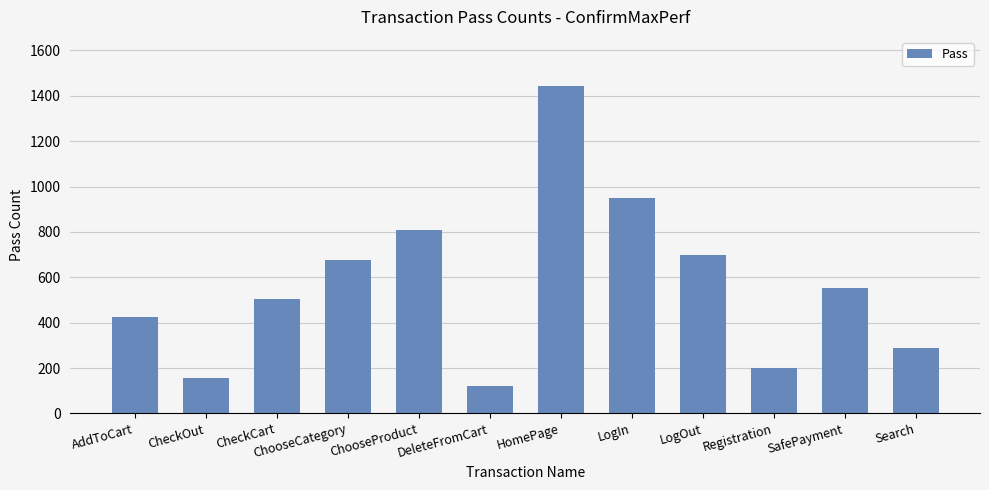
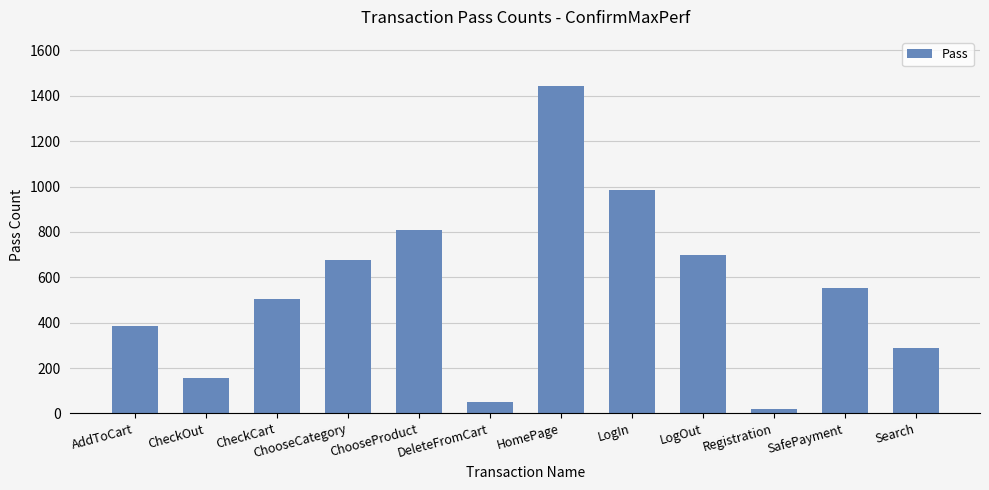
  {
-   "AddToCart": 420,
+   "AddToCart": 380,
    "CheckOut": 150,
    "CheckCart": 510,
    "ChooseCategory": 680,
    "ChooseProduct": 810,
-   "DeleteFromCart": 120,
+   "DeleteFromCart": 50,
    "HomePage": 1440,
-   "LogIn": 950,
+   "LogIn": 990,
    "LogOut": 700,
-   "Registration": 200,
+   "Registration": 20,
    "SafePayment": 550,
    "Search": 290
  }
